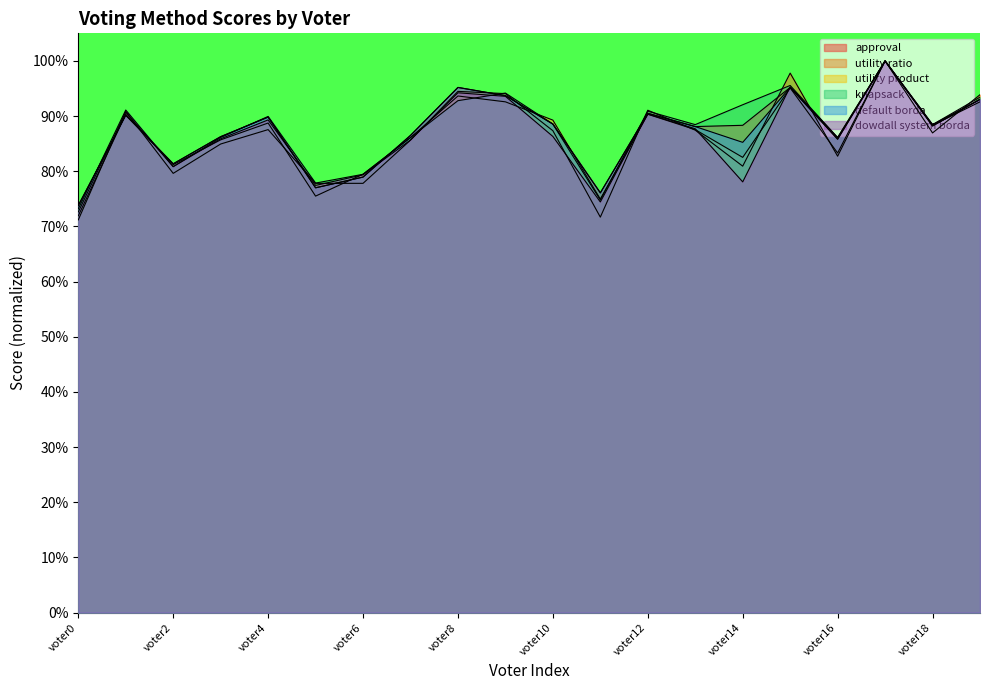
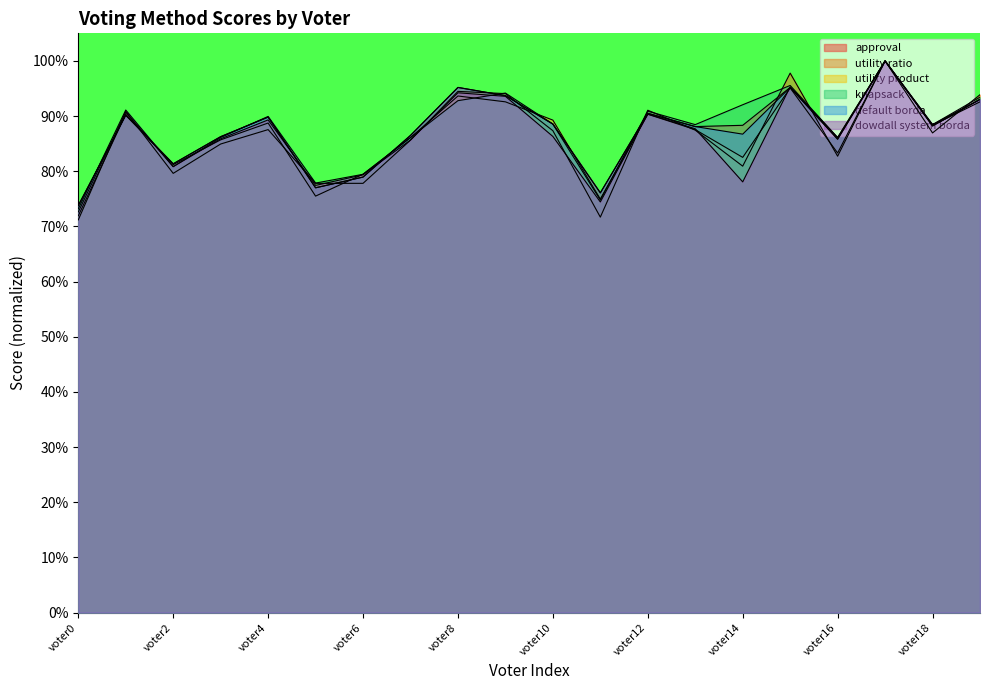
  {
    "knapsack": {
      "voter0": "73%",
      "voter8": "93%",
      "voter14": "92%"
    },
    "default borda": {
-     "voter14": "85%"
+     "voter14": "87%"
    },
    "dowdall system borda": {
      "voter0": "73%",
      "voter4": "89%",
      "voter10": "86%",
      "voter14": "78%"
    }
  }
